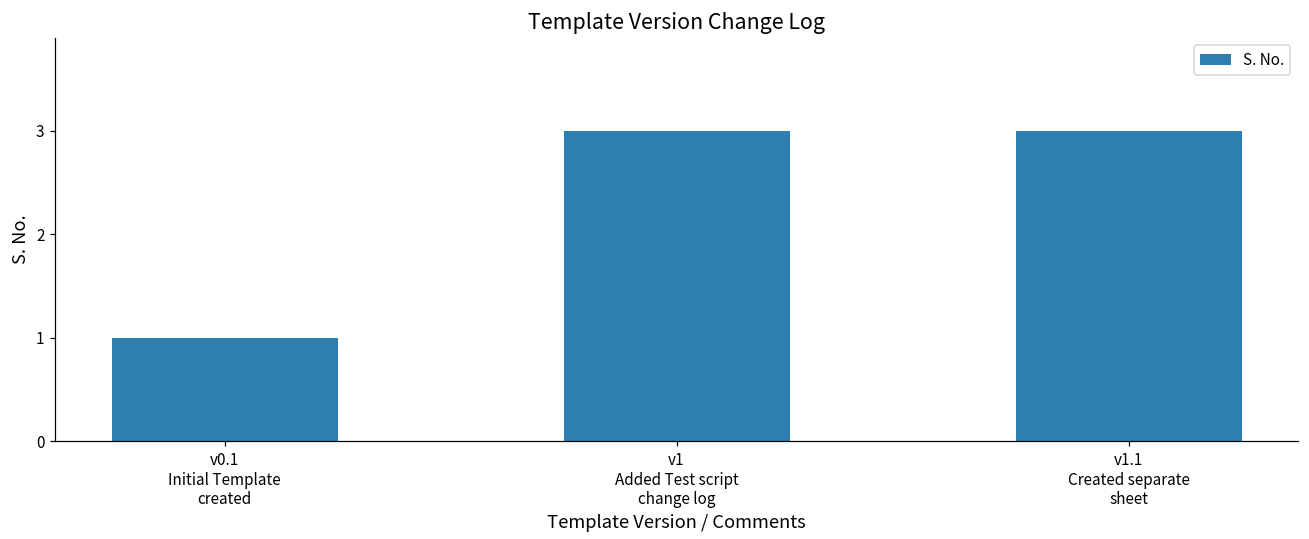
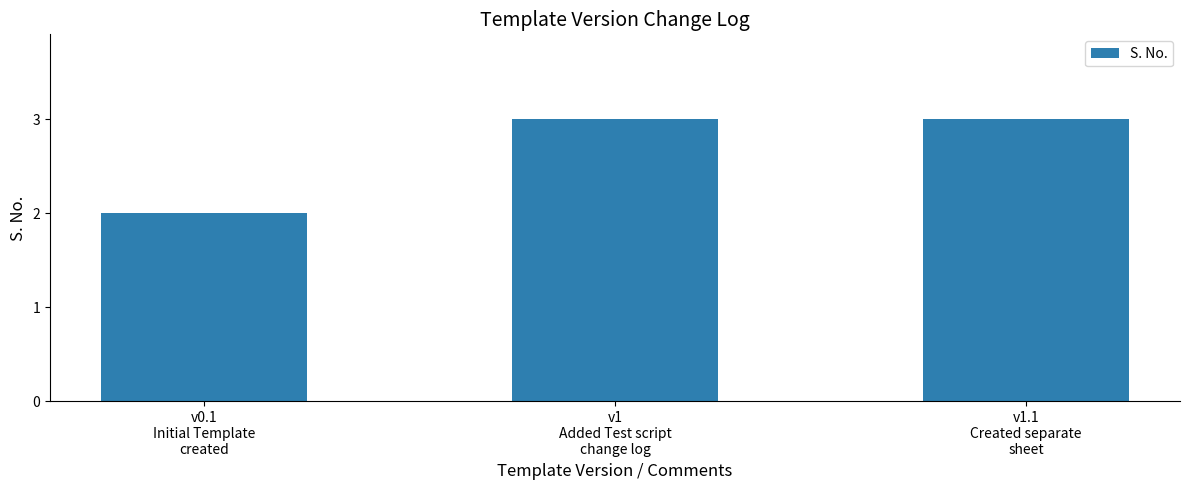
  {
-   "v0.1 Initial Template created": 1,
+   "v0.1 Initial Template created": 2,
    "v1 Added Test script change log": 3,
    "v1.1 Created separate sheet": 3
  }
